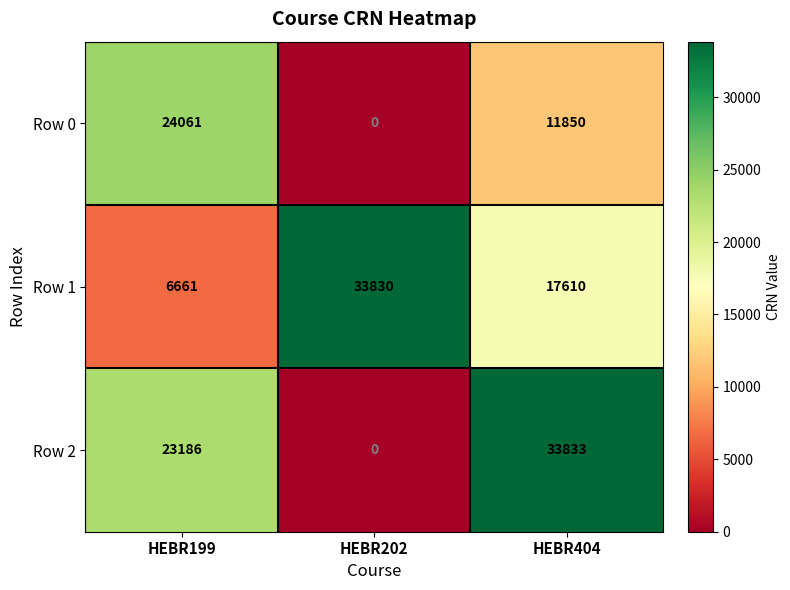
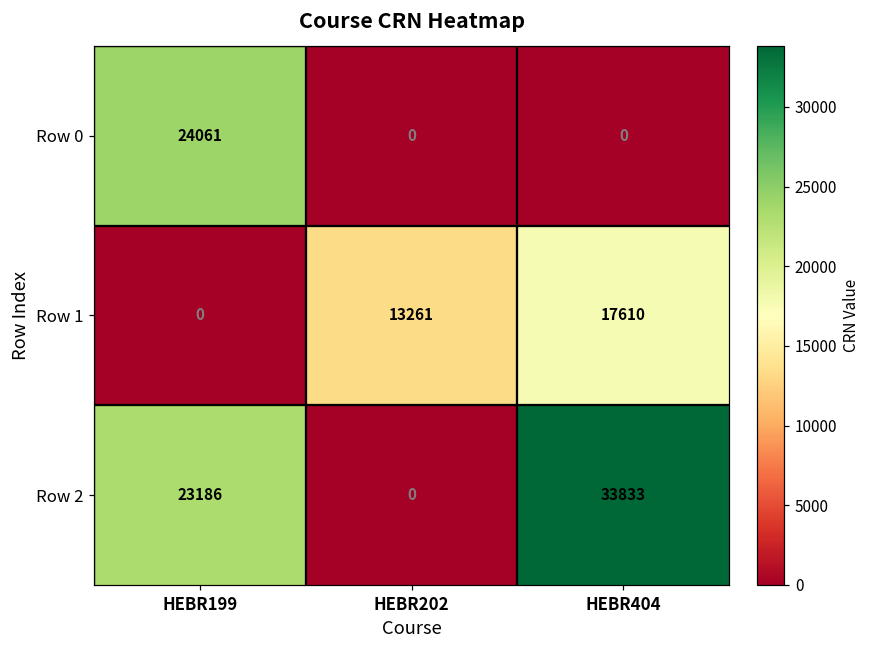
  {
    "Row 0": {
      "HEBR199": 24061,
      "HEBR202": 0,
-     "HEBR404": 11850
+     "HEBR404": 0
    },
    "Row 1": {
-     "HEBR199": 6661,
-     "HEBR202": 33830,
+     "HEBR199": 0,
+     "HEBR202": 13261,
      "HEBR404": 17610
    },
    "Row 2": {
      "HEBR199": 23186,
      "HEBR202": 0,
      "HEBR404": 33833
    }
  }
